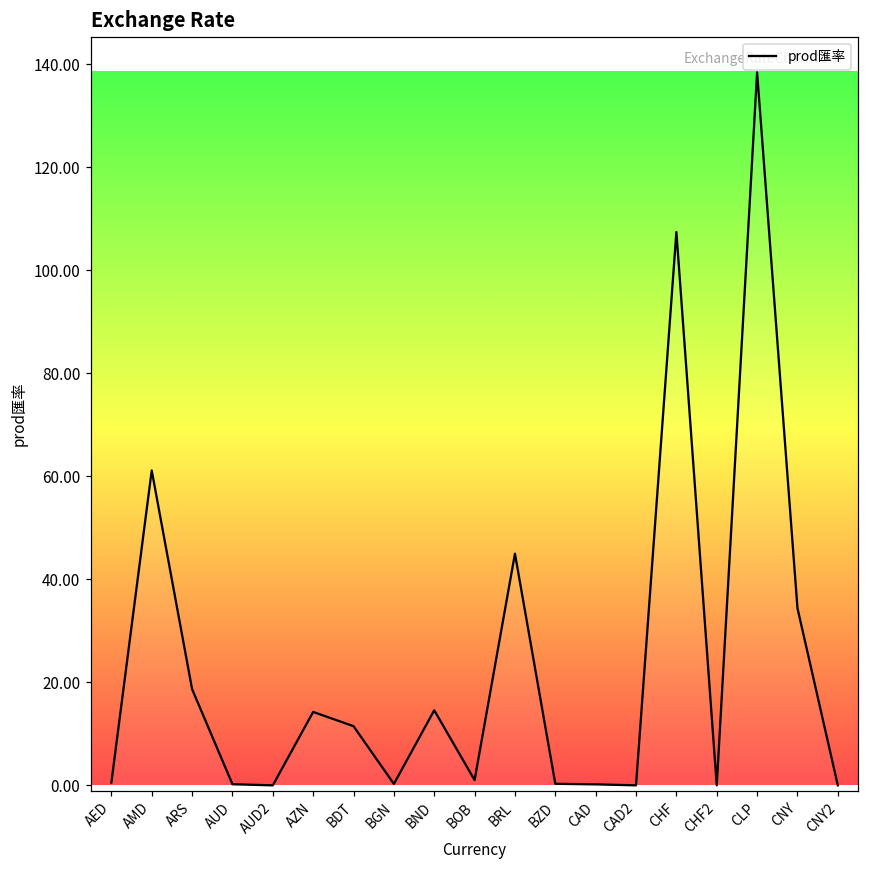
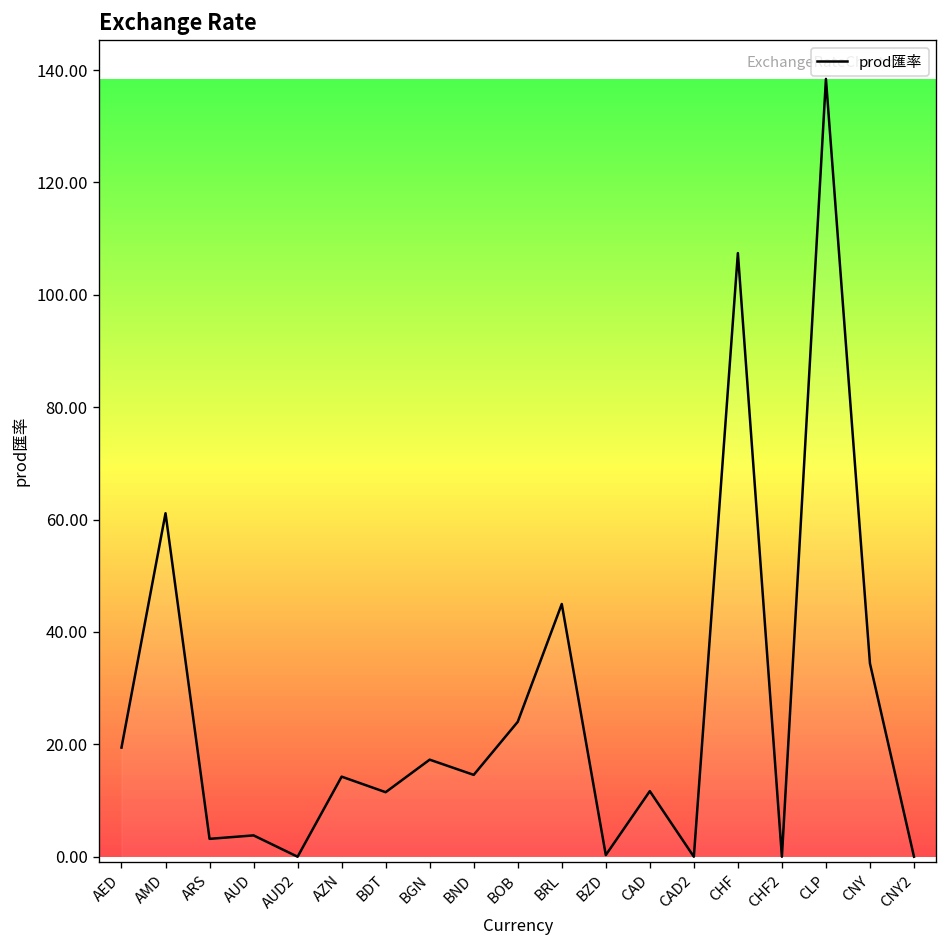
  {
-   "AED": 1,
+   "AED": 19,
    "AMD": 61,
-   "ARS": 19,
-   "AUD": 0,
+   "ARS": 3,
+   "AUD": 4,
    "AUD2": 0,
    "AZN": 14,
    "BDT": 11,
-   "BGN": 0,
+   "BGN": 17,
    "BND": 15,
-   "BOB": 1,
+   "BOB": 24,
    "BRL": 45,
    "BZD": 0,
-   "CAD": 0,
+   "CAD": 12,
    "CAD2": 0,
    "CHF": 107,
    "CHF2": 0,
    "CLP": 138,
    "CNY": 34,
    "CNY2": 0
  }
